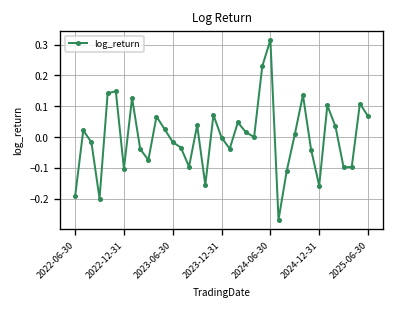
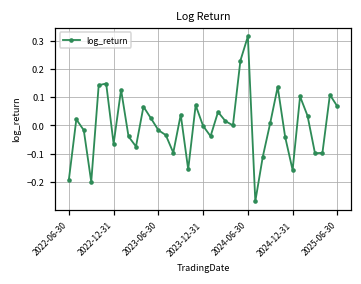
  {
    "2022-06-30": -0.19,
-   "2022-12-31": -0.10,
+   "2022-12-31": -0.07,
    "2023-06-30": -0.02,
    "2023-12-31": 0.00,
    "2024-06-30": 0.31,
    "2024-12-31": -0.16,
    "2025-06-30": 0.07
  }
